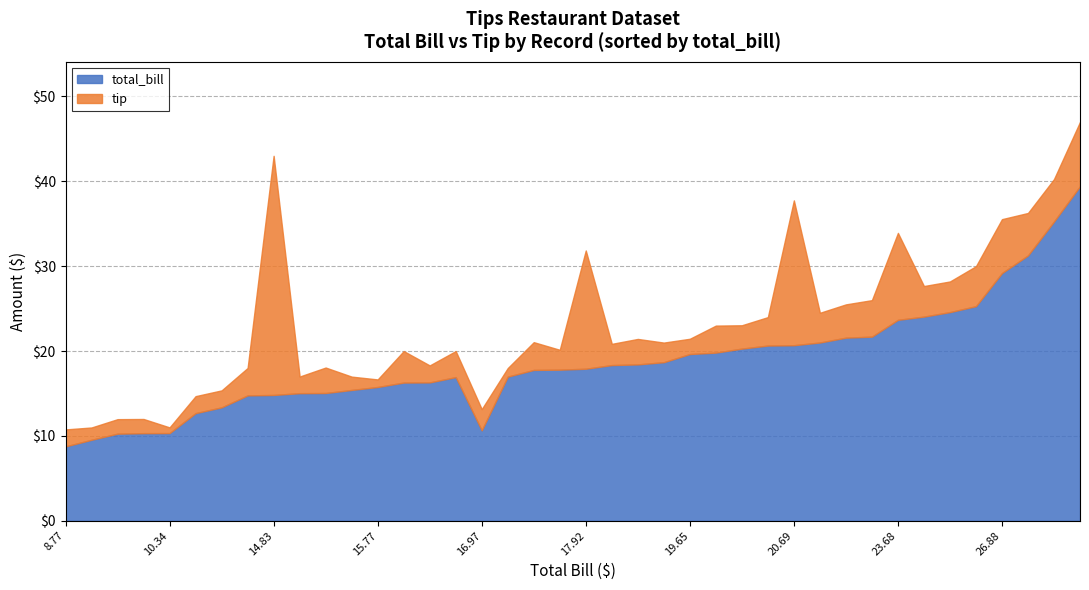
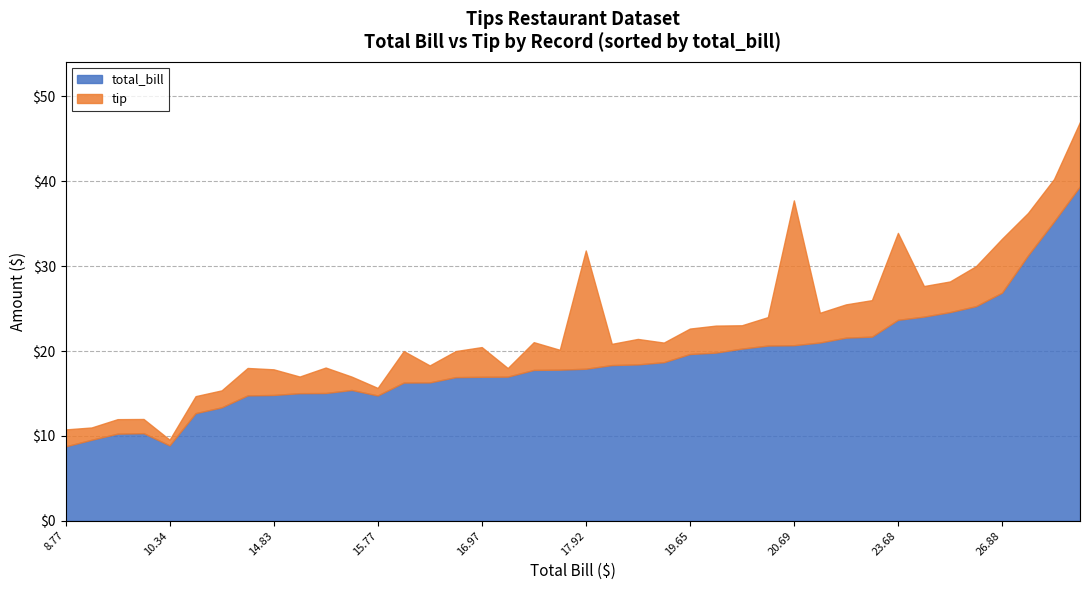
  {
    "total_bill": {
      "8.77": "$9",
-     "10.34": "$10",
+     "10.34": "$9",
      "14.83": "$15",
-     "15.77": "$16",
-     "16.97": "$11",
+     "15.77": "$15",
+     "16.97": "$17",
      "17.92": "$18",
      "19.65": "$20",
      "20.69": "$21",
      "23.68": "$24",
-     "26.88": "$29"
+     "26.88": "$27"
    },
    "tip": {
      "8.77": "$2",
      "10.34": "$1",
-     "14.83": "$28",
+     "14.83": "$3",
      "15.77": "$1",
-     "16.97": "$3",
+     "16.97": "$4",
      "17.92": "$14",
-     "19.65": "$2",
+     "19.65": "$3",
      "20.69": "$17",
      "23.68": "$10",
      "26.88": "$6"
    }
  }
